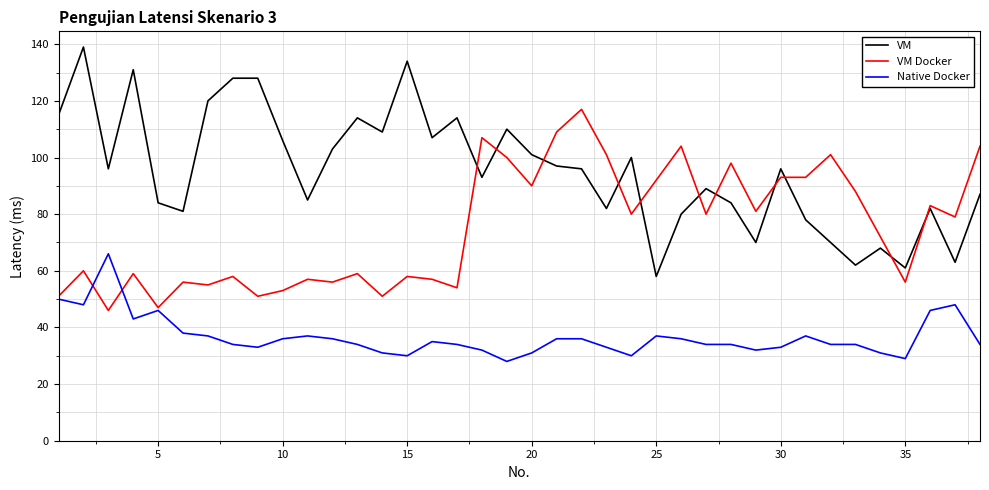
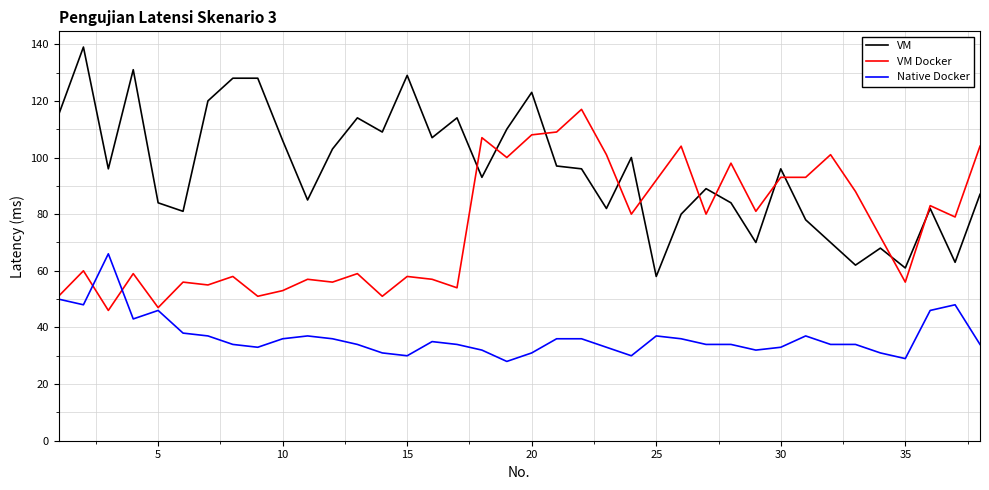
  {
    "VM": {
      "5": 84,
      "10": 106,
-     "15": 134,
-     "20": 101,
+     "15": 129,
+     "20": 123,
      "25": 58,
      "30": 96,
      "35": 61
    },
    "VM Docker": {
      "5": 47,
      "10": 53,
      "15": 58,
-     "20": 90,
+     "20": 108,
      "25": 92,
      "30": 93,
      "35": 56
    },
    "Native Docker": {
      "5": 46,
      "10": 36,
      "15": 30,
      "20": 31,
      "25": 37,
      "30": 33,
      "35": 29
    }
  }
